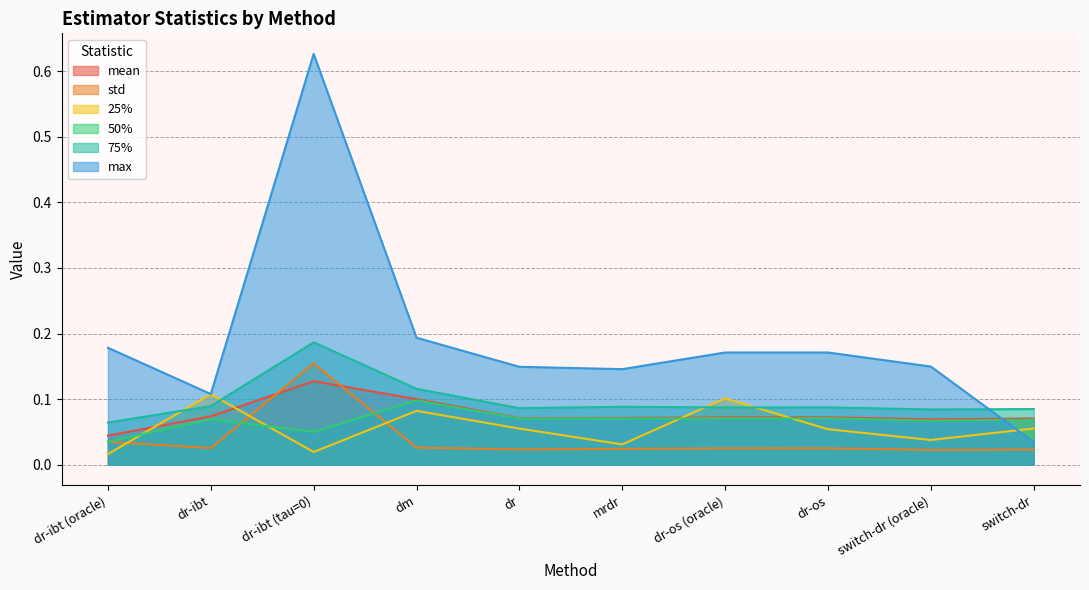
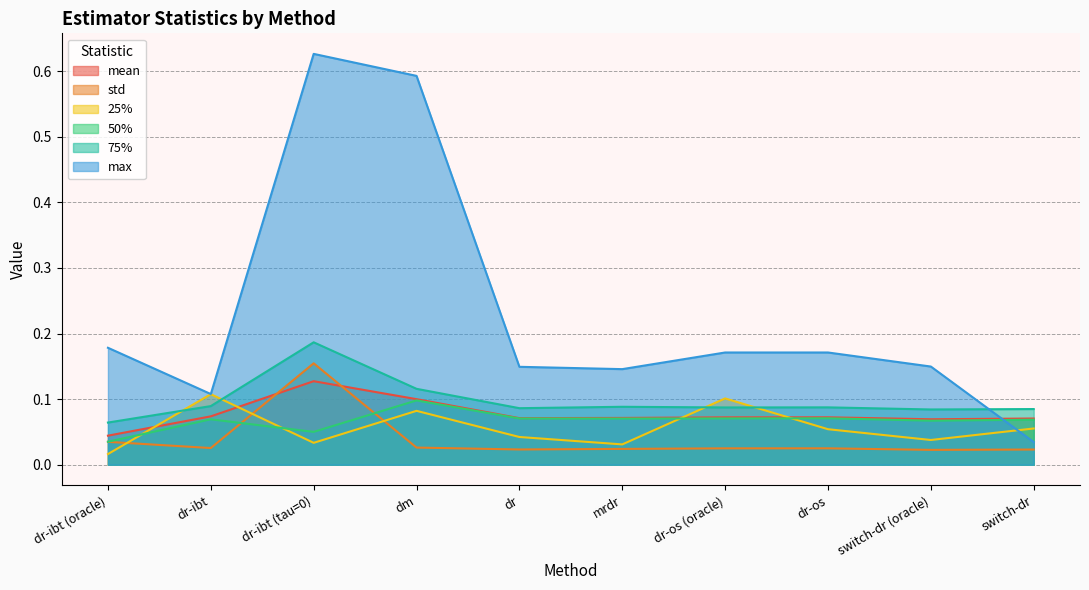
  {
    "25%": {
      "dr-ibt (oracle)": 0.02,
-     "dr-ibt (tau=0)": 0.02,
+     "dr-ibt (tau=0)": 0.03,
      "dm": 0.08,
-     "dr": 0.06,
+     "dr": 0.04,
      "mrdr": 0.03,
      "dr-os (oracle)": 0.10,
      "dr-os": 0.05,
      "switch-dr (oracle)": 0.04,
      "switch-dr": 0.06
    },
    "max": {
      "dr-ibt (oracle)": 0.18,
      "dr-ibt (tau=0)": 0.63,
-     "dm": 0.19,
+     "dm": 0.59,
      "dr": 0.15,
      "mrdr": 0.15,
      "dr-os (oracle)": 0.17,
      "dr-os": 0.17,
      "switch-dr (oracle)": 0.15,
      "switch-dr": 0.03
    }
  }
